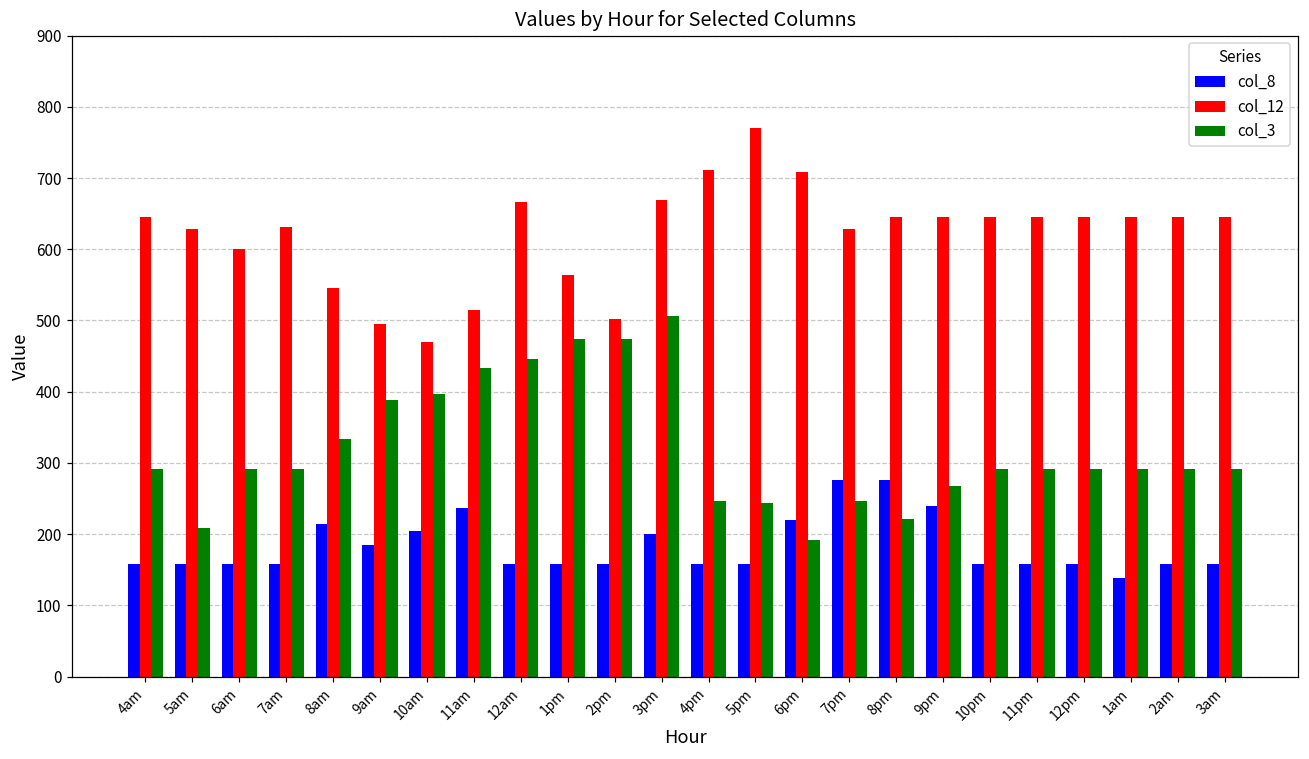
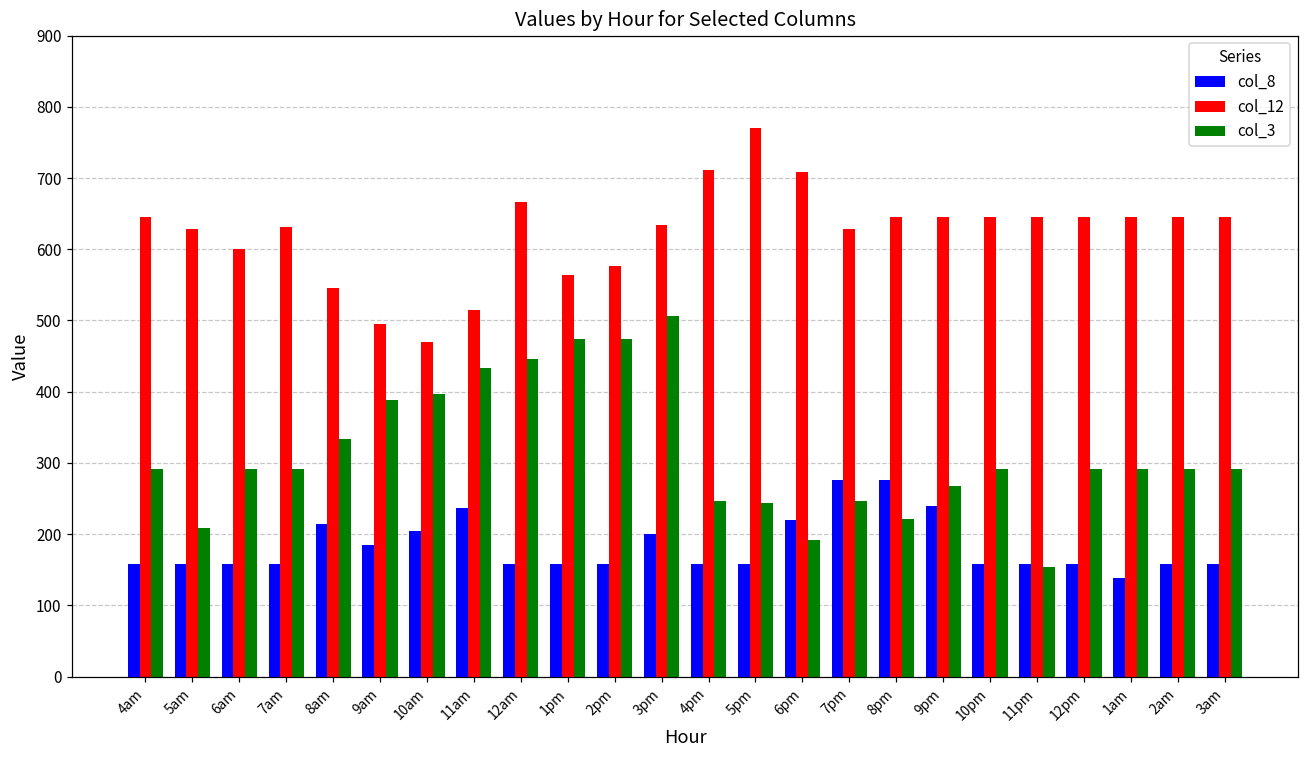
  {
    "col_8": {
      "4am": 160,
      "5am": 160,
      "6am": 160,
      "7am": 160,
      "8am": 210,
      "9am": 180,
      "10am": 200,
      "11am": 240,
      "12am": 160,
      "1pm": 160,
      "2pm": 160,
      "3pm": 200,
      "4pm": 160,
      "5pm": 160,
      "6pm": 220,
      "7pm": 280,
      "8pm": 280,
      "9pm": 240,
      "10pm": 160,
      "11pm": 160,
      "12pm": 160,
      "1am": 140,
      "2am": 160,
      "3am": 160
    },
    "col_12": {
      "4am": 650,
      "5am": 630,
      "6am": 600,
      "7am": 630,
      "8am": 540,
      "9am": 490,
      "10am": 470,
      "11am": 510,
      "12am": 670,
      "1pm": 560,
-     "2pm": 500,
-     "3pm": 670,
+     "2pm": 580,
+     "3pm": 630,
      "4pm": 710,
      "5pm": 770,
      "6pm": 710,
      "7pm": 630,
      "8pm": 650,
      "9pm": 650,
      "10pm": 650,
      "11pm": 650,
      "12pm": 650,
      "1am": 650,
      "2am": 650,
      "3am": 650
    },
    "col_3": {
      "4am": 290,
      "5am": 210,
      "6am": 290,
      "7am": 290,
      "8am": 330,
      "9am": 390,
      "10am": 400,
      "11am": 430,
      "12am": 450,
      "1pm": 470,
      "2pm": 470,
      "3pm": 510,
      "4pm": 250,
      "5pm": 240,
      "6pm": 190,
      "7pm": 250,
      "8pm": 220,
      "9pm": 270,
      "10pm": 290,
-     "11pm": 290,
+     "11pm": 150,
      "12pm": 290,
      "1am": 290,
      "2am": 290,
      "3am": 290
    }
  }
